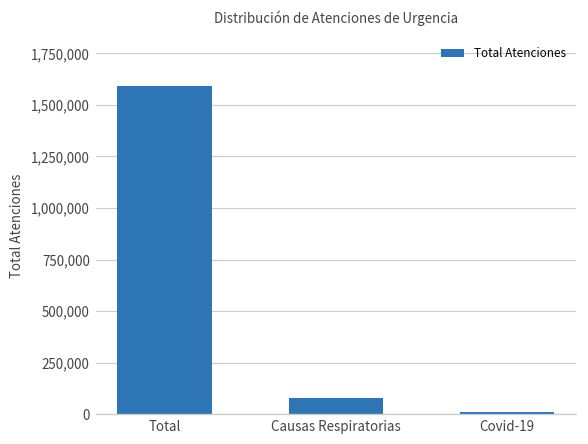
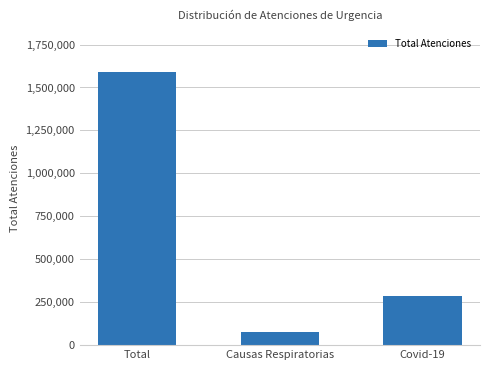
  {
    "Total": "1,590,000",
    "Causas Respiratorias": "80,000",
-   "Covid-19": "10,000"
+   "Covid-19": "290,000"
  }
